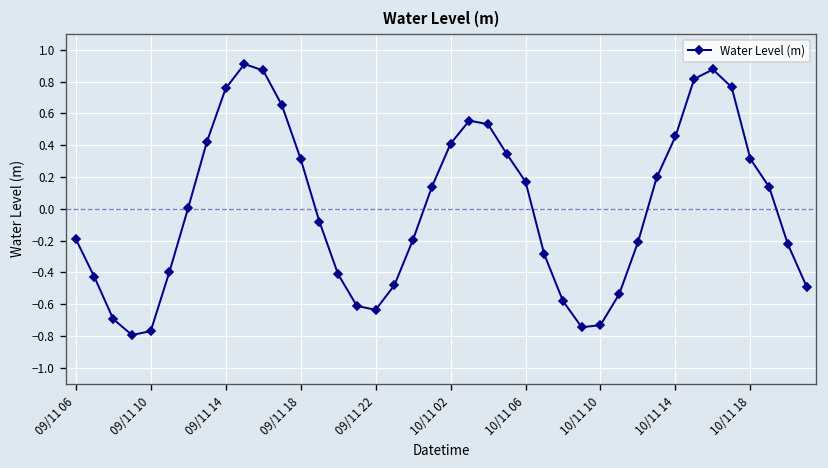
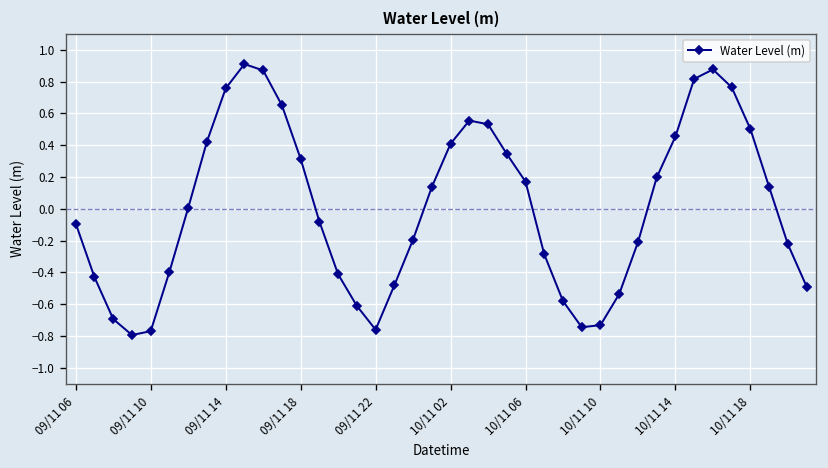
  {
-   "09/11 06": -0.19,
+   "09/11 06": -0.09,
    "09/11 10": -0.77,
    "09/11 14": 0.76,
    "09/11 18": 0.31,
-   "09/11 22": -0.64,
+   "09/11 22": -0.76,
    "10/11 02": 0.41,
    "10/11 06": 0.17,
    "10/11 10": -0.73,
    "10/11 14": 0.46,
-   "10/11 18": 0.31
+   "10/11 18": 0.50
  }
